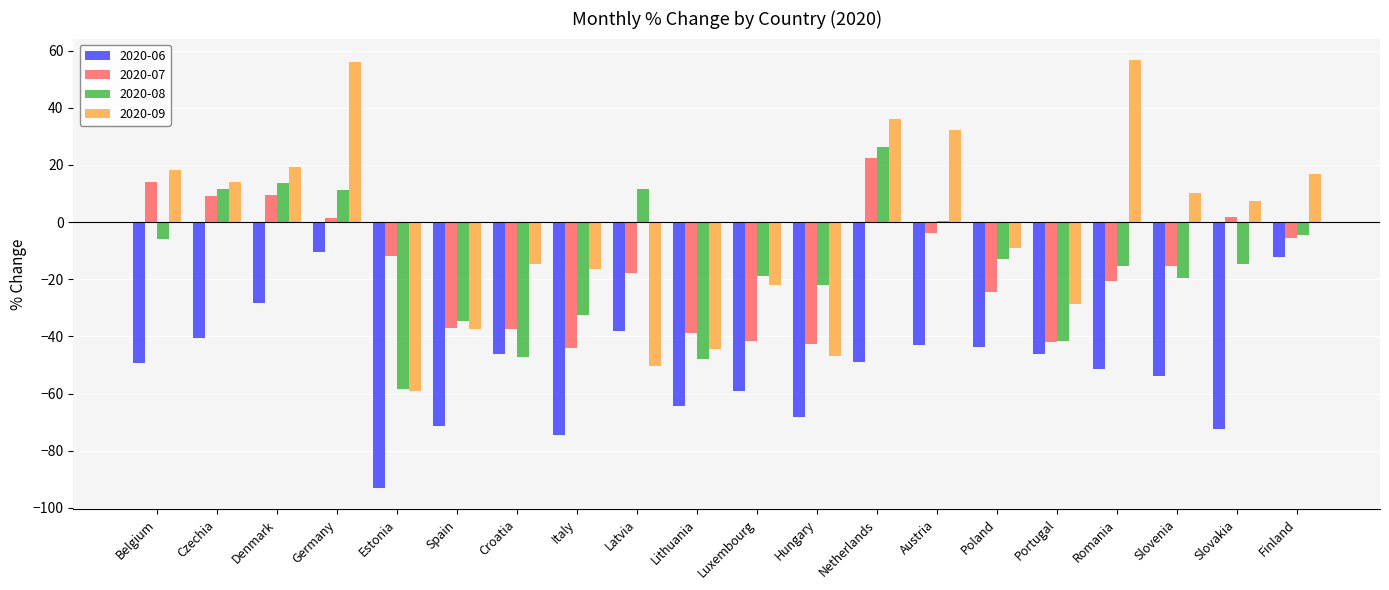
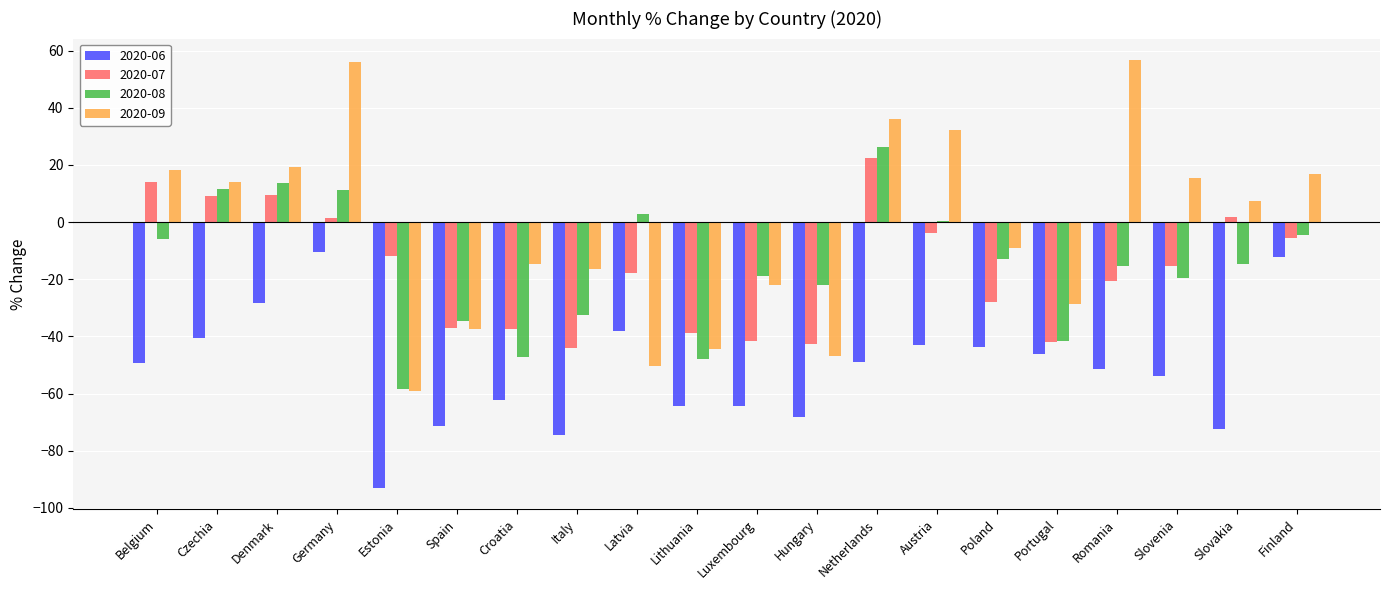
  {
    "2020-06": {
      "Belgium": -49,
      "Czechia": -40,
      "Denmark": -28,
      "Germany": -10,
      "Estonia": -93,
      "Spain": -71,
-     "Croatia": -46,
+     "Croatia": -62,
      "Italy": -75,
      "Latvia": -38,
      "Lithuania": -64,
-     "Luxembourg": -59,
+     "Luxembourg": -64,
      "Hungary": -68,
      "Netherlands": -49,
      "Austria": -43,
      "Poland": -44,
      "Portugal": -46,
      "Romania": -52,
      "Slovenia": -54,
      "Slovakia": -72,
      "Finland": -12
    },
    "2020-07": {
      "Belgium": 14,
      "Czechia": 9,
      "Denmark": 10,
      "Germany": 1,
      "Estonia": -12,
      "Spain": -37,
      "Croatia": -37,
      "Italy": -44,
      "Latvia": -18,
      "Lithuania": -39,
      "Luxembourg": -42,
      "Hungary": -43,
      "Netherlands": 23,
      "Austria": -4,
-     "Poland": -24,
+     "Poland": -28,
      "Portugal": -42,
      "Romania": -20,
      "Slovenia": -15,
      "Slovakia": 2,
      "Finland": -6
    },
    "2020-08": {
      "Belgium": -6,
      "Czechia": 12,
      "Denmark": 14,
      "Germany": 11,
      "Estonia": -58,
      "Spain": -34,
      "Croatia": -47,
      "Italy": -33,
-     "Latvia": 12,
+     "Latvia": 3,
      "Lithuania": -48,
      "Luxembourg": -19,
      "Hungary": -22,
      "Netherlands": 26,
      "Poland": -13,
      "Portugal": -41,
      "Romania": -15,
      "Slovenia": -20,
      "Slovakia": -15,
      "Finland": -4
    },
    "2020-09": {
      "Belgium": 18,
      "Czechia": 14,
      "Denmark": 19,
      "Germany": 56,
      "Estonia": -59,
      "Spain": -37,
      "Croatia": -15,
      "Italy": -17,
      "Latvia": -50,
      "Lithuania": -44,
      "Luxembourg": -22,
      "Hungary": -47,
      "Netherlands": 36,
      "Austria": 32,
      "Poland": -9,
      "Portugal": -29,
      "Romania": 57,
-     "Slovenia": 10,
+     "Slovenia": 16,
      "Slovakia": 7,
      "Finland": 17
    }
  }
